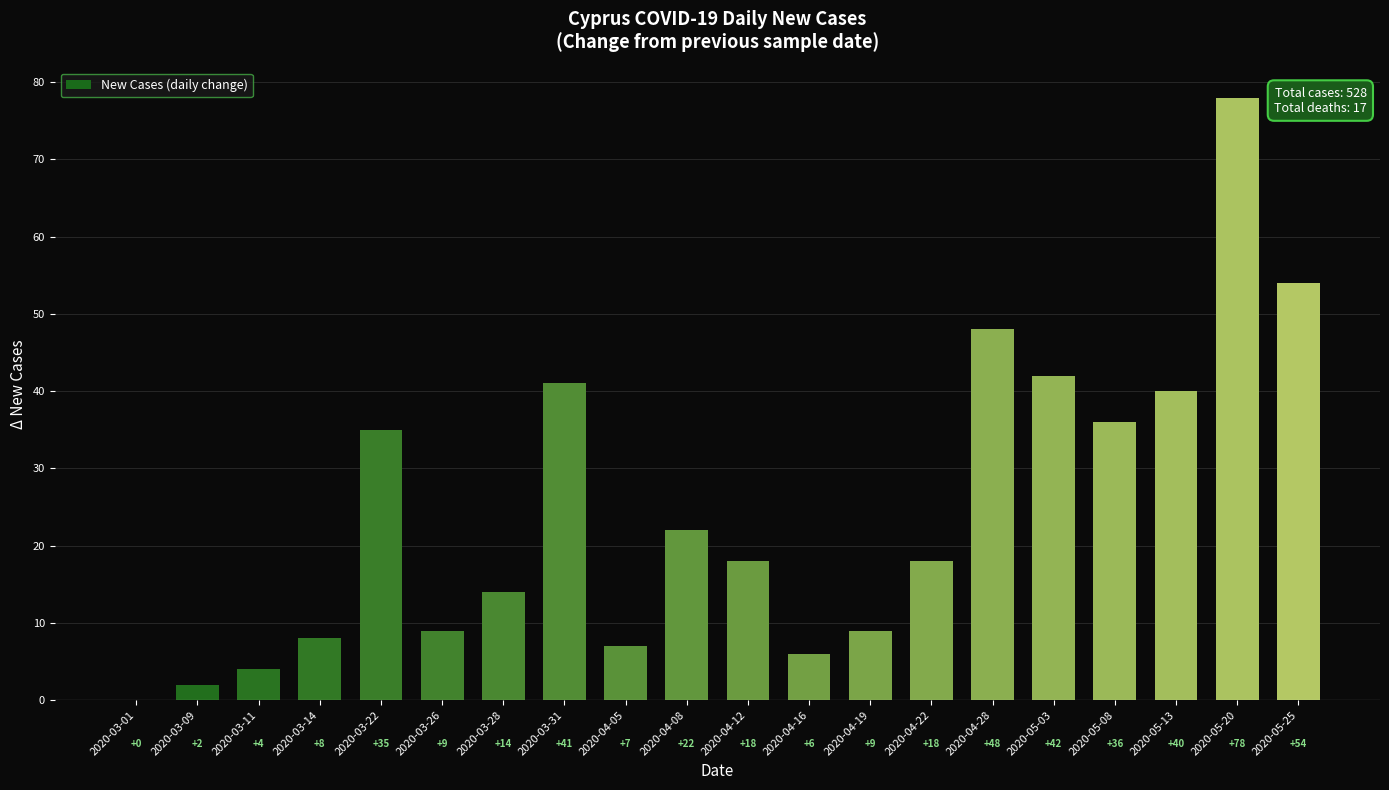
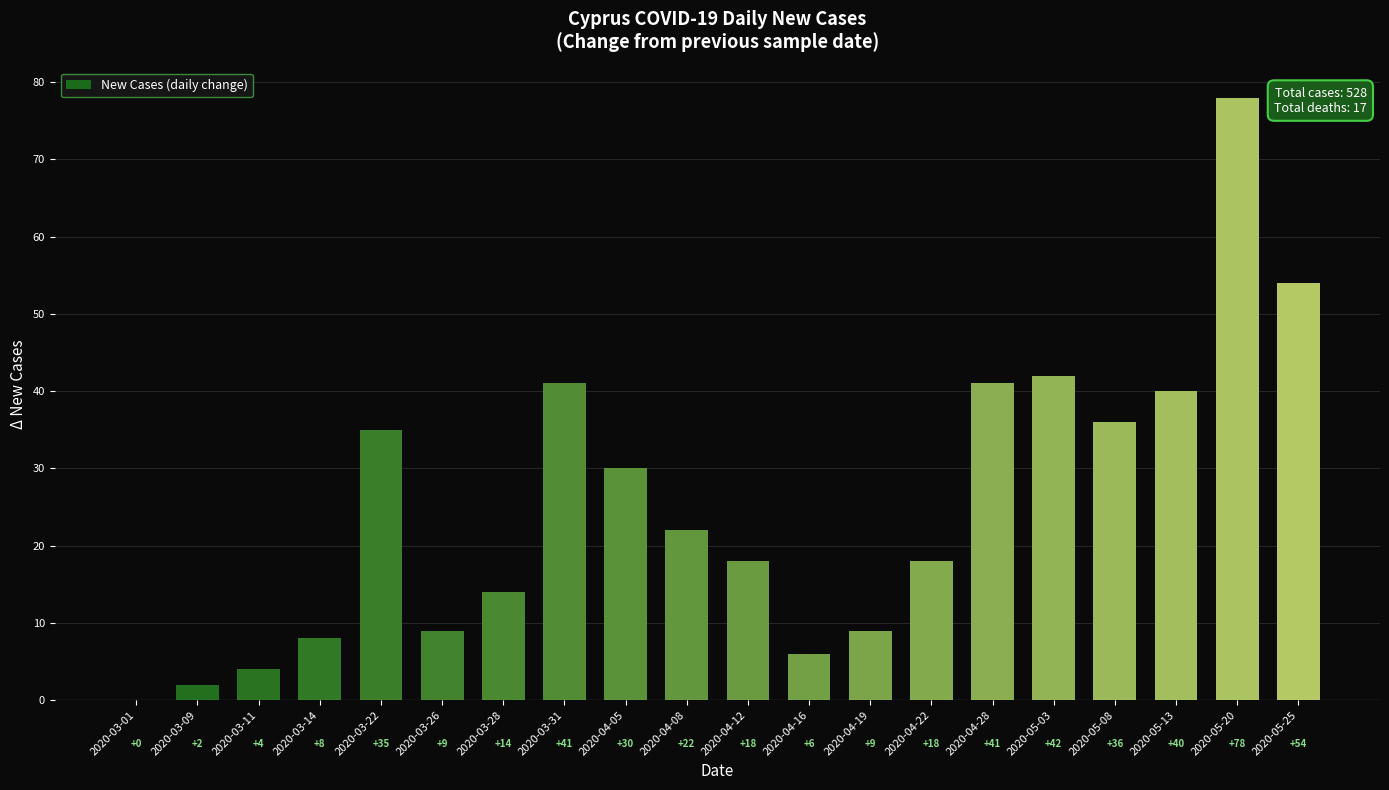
  {
-   "2020-04-05": "+7",
-   "2020-04-28": "+48"
+   "2020-04-05": "+30",
+   "2020-04-28": "+41"
  }
